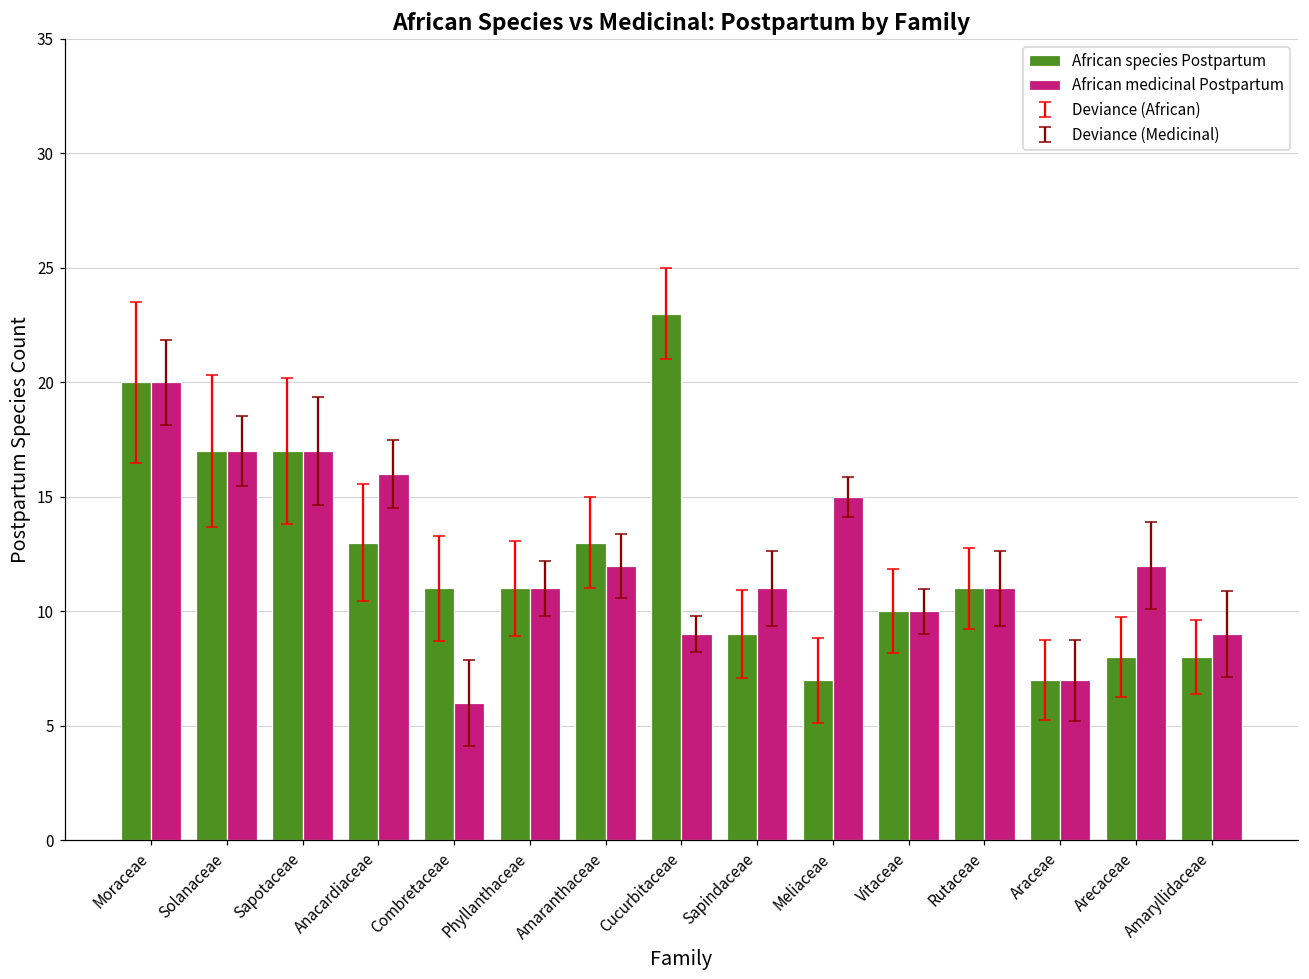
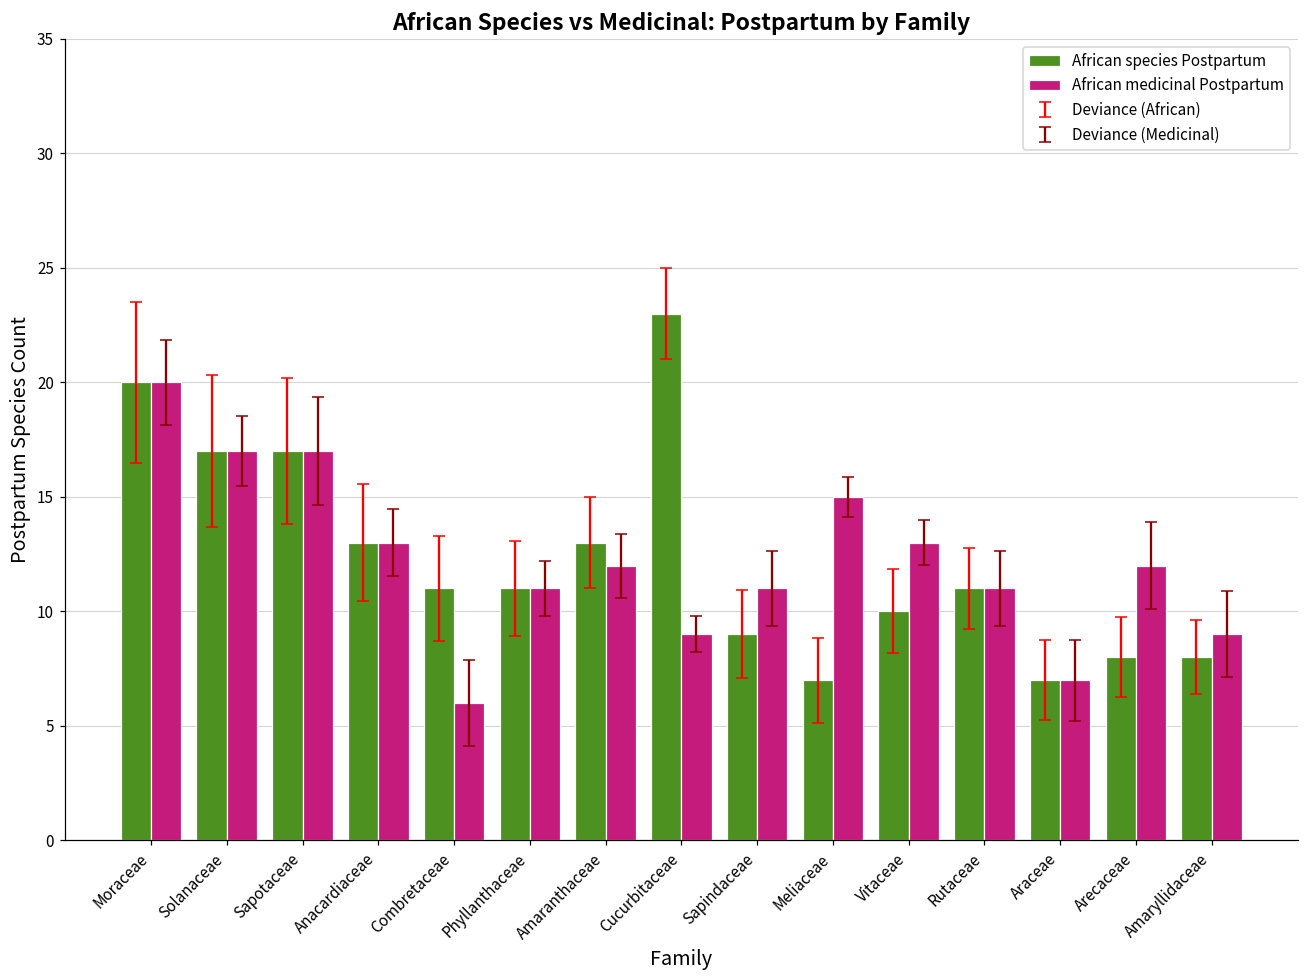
  {
    "African species Postpartum": {
      "Moraceae": 20,
      "Solanaceae": 17,
      "Sapotaceae": 17,
      "Anacardiaceae": 13,
      "Combretaceae": 11,
      "Phyllanthaceae": 11,
      "Amaranthaceae": 13,
      "Cucurbitaceae": 23,
      "Sapindaceae": 9,
      "Meliaceae": 7,
      "Vitaceae": 10,
      "Rutaceae": 11,
      "Araceae": 7,
      "Arecaceae": 8,
      "Amaryllidaceae": 8
    },
    "African medicinal Postpartum": {
      "Moraceae": 20,
      "Solanaceae": 17,
      "Sapotaceae": 17,
-     "Anacardiaceae": 16,
+     "Anacardiaceae": 13,
      "Combretaceae": 6,
      "Phyllanthaceae": 11,
      "Amaranthaceae": 12,
      "Cucurbitaceae": 9,
      "Sapindaceae": 11,
      "Meliaceae": 15,
-     "Vitaceae": 10,
+     "Vitaceae": 13,
      "Rutaceae": 11,
      "Araceae": 7,
      "Arecaceae": 12,
      "Amaryllidaceae": 9
    }
  }
